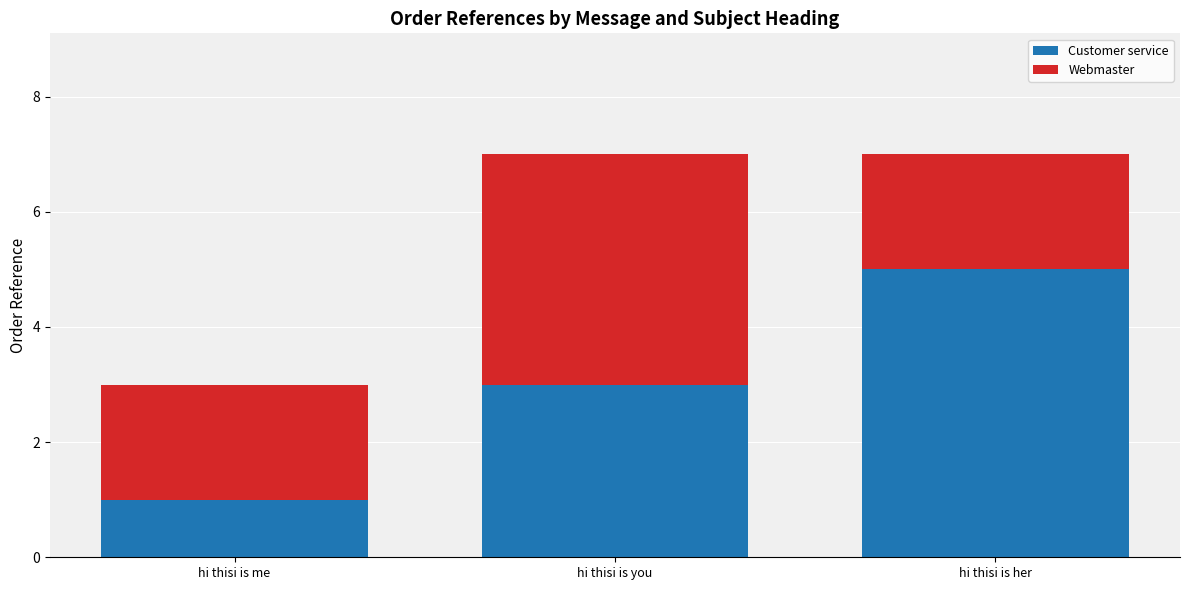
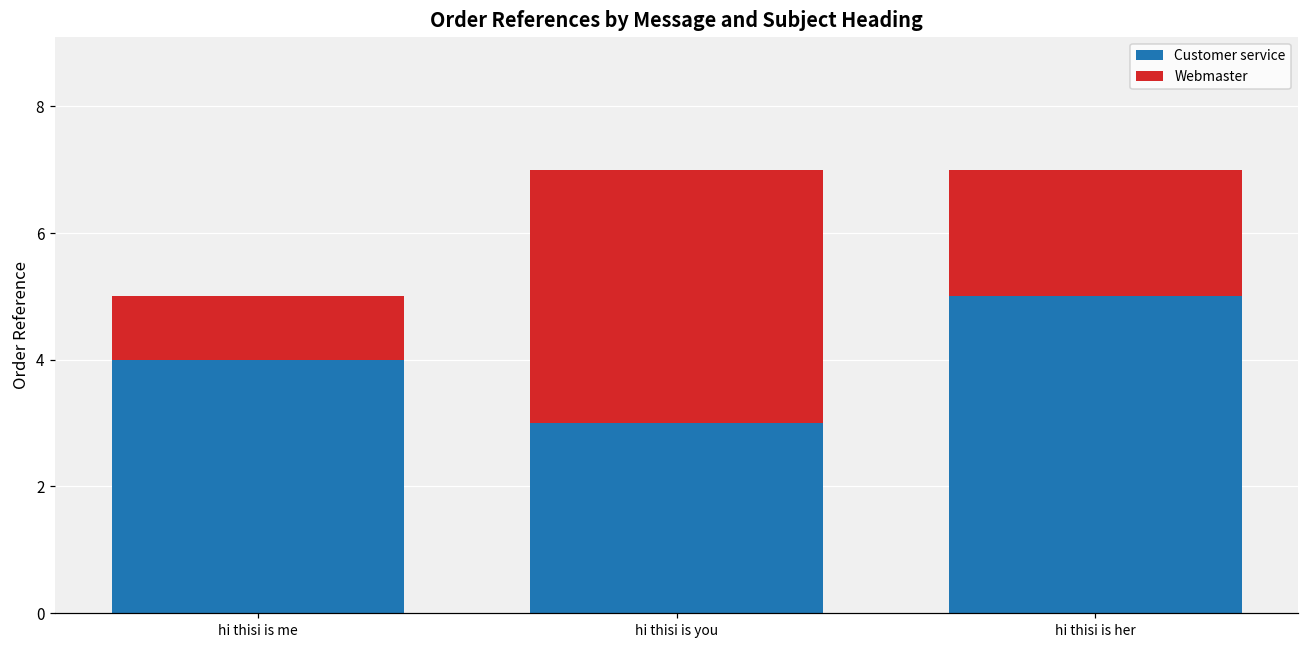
  {
    "Customer service": {
-     "hi thisi is me": 1,
+     "hi thisi is me": 4,
      "hi thisi is you": 3,
      "hi thisi is her": 5
    },
    "Webmaster": {
-     "hi thisi is me": 2,
+     "hi thisi is me": 1,
      "hi thisi is you": 4,
      "hi thisi is her": 2
    }
  }
